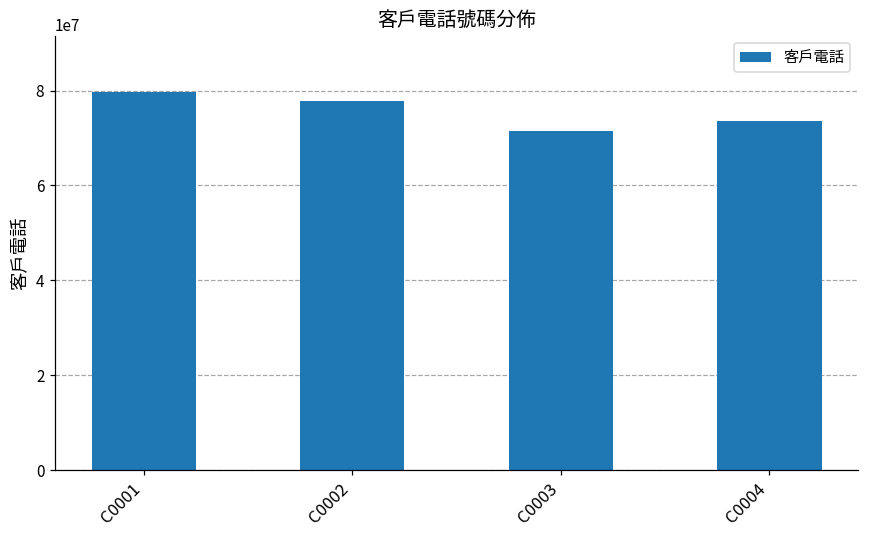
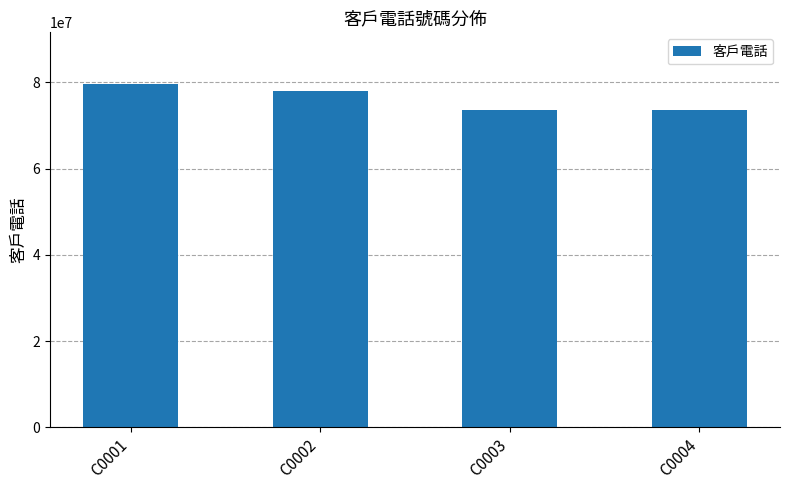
  {
    "C0001": 80000000,
    "C0002": 78000000,
-   "C0003": 71000000,
+   "C0003": 74000000,
    "C0004": 74000000
  }
